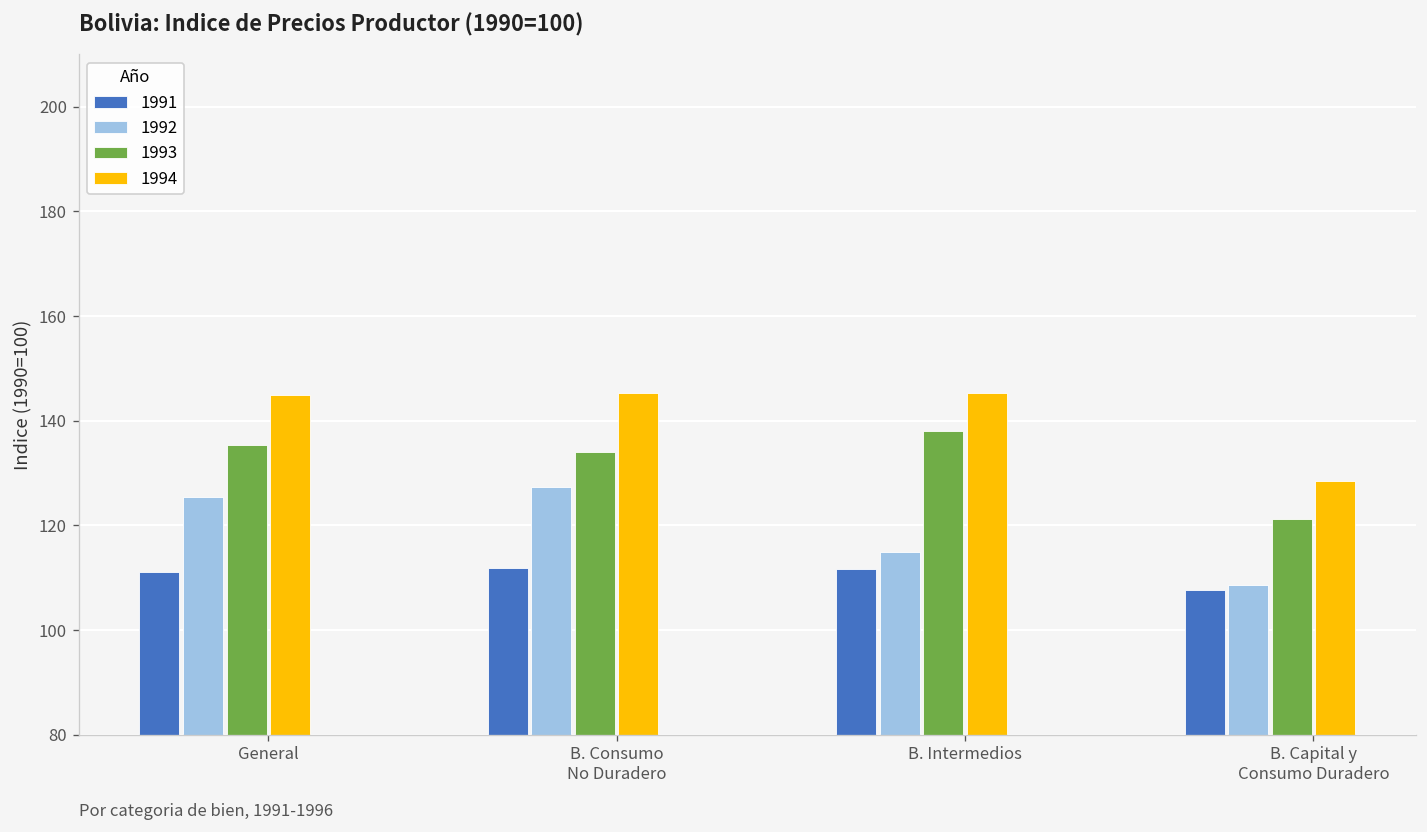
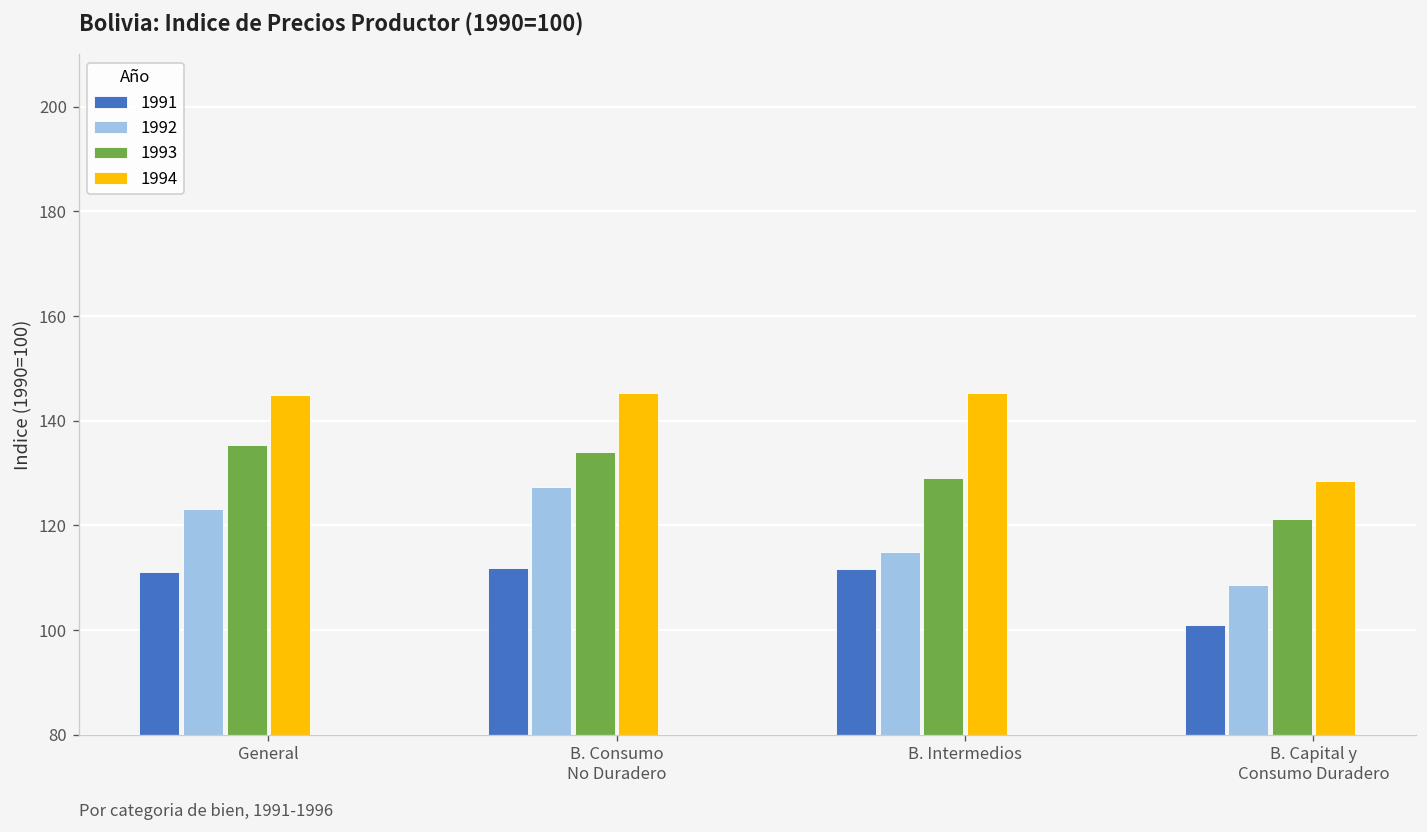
  {
    "1991": {
      "General": 111,
      "B. Consumo No Duradero": 112,
      "B. Intermedios": 112,
-     "B. Capital y Consumo Duradero": 108
+     "B. Capital y Consumo Duradero": 101
    },
    "1992": {
-     "General": 125,
+     "General": 123,
      "B. Consumo No Duradero": 127,
      "B. Intermedios": 115,
      "B. Capital y Consumo Duradero": 109
    },
    "1993": {
      "General": 135,
      "B. Consumo No Duradero": 134,
-     "B. Intermedios": 138,
+     "B. Intermedios": 129,
      "B. Capital y Consumo Duradero": 121
    },
    "1994": {
      "General": 145,
      "B. Consumo No Duradero": 145,
      "B. Intermedios": 145,
      "B. Capital y Consumo Duradero": 128
    }
  }
